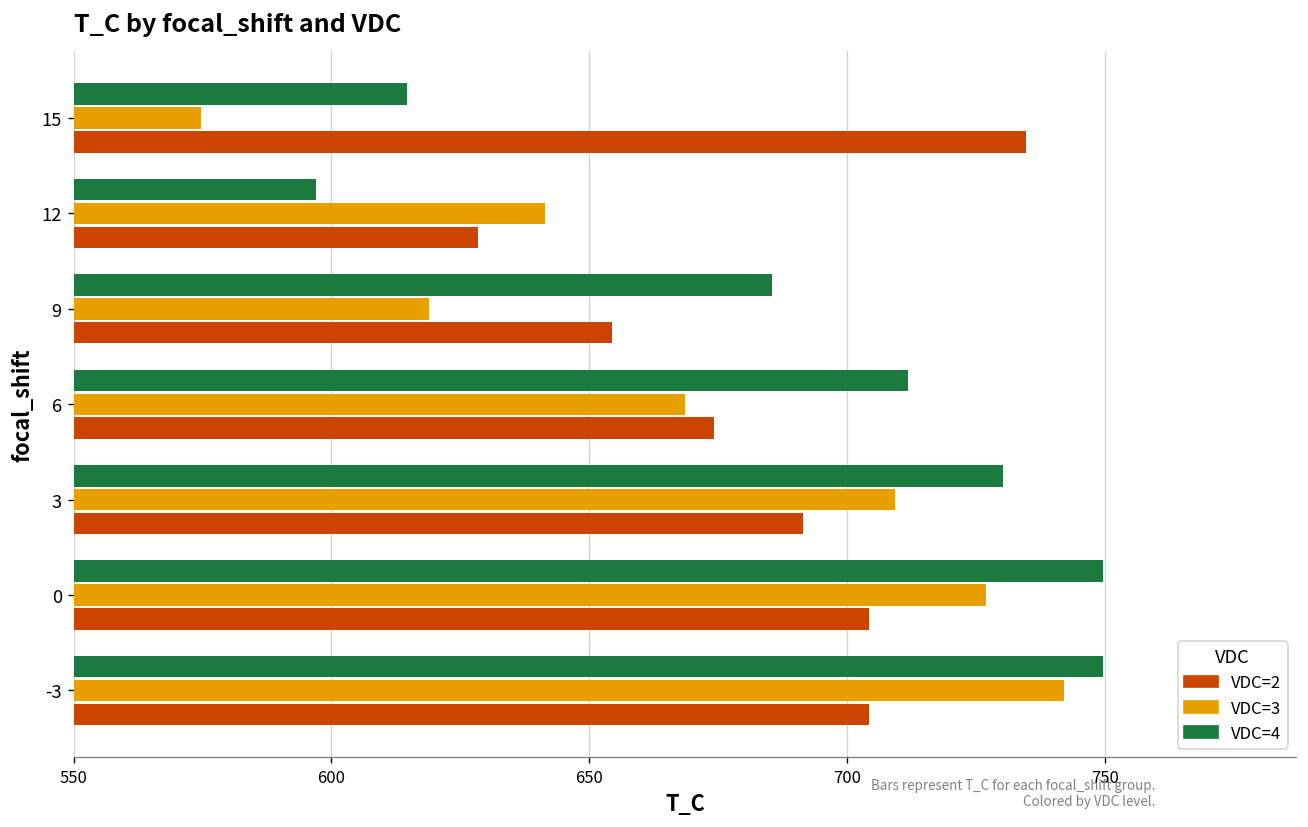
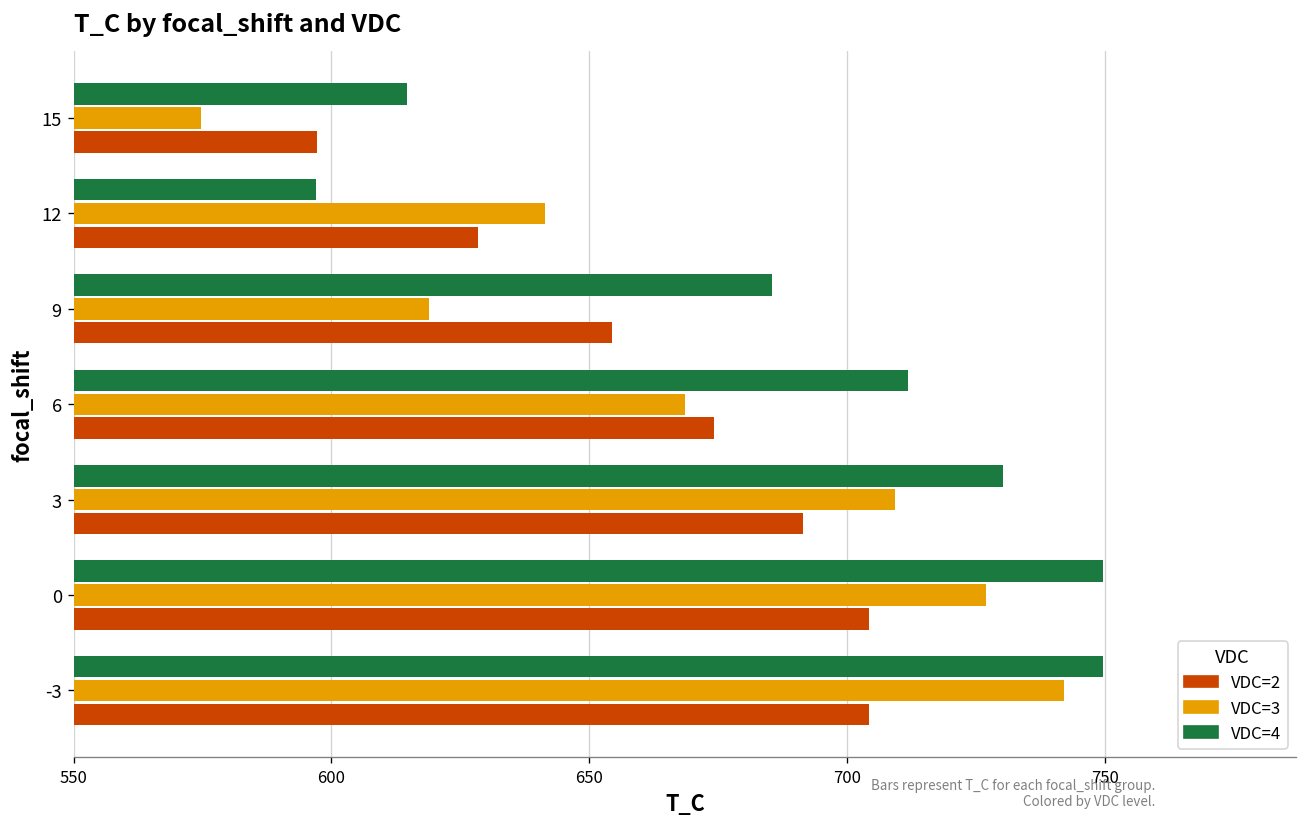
  {
    "VDC=2": {
-     "15": 735,
+     "15": 597,
      "12": 628,
      "9": 654,
      "6": 674,
      "3": 691,
      "0": 704,
      "-3": 704
    },
    "VDC=3": {
      "15": 575,
      "12": 641,
      "9": 619,
      "6": 669,
      "3": 709,
      "0": 727,
      "-3": 742
    },
    "VDC=4": {
      "15": 615,
      "12": 597,
      "9": 685,
      "6": 712,
      "3": 730,
      "0": 749,
      "-3": 749
    }
  }
